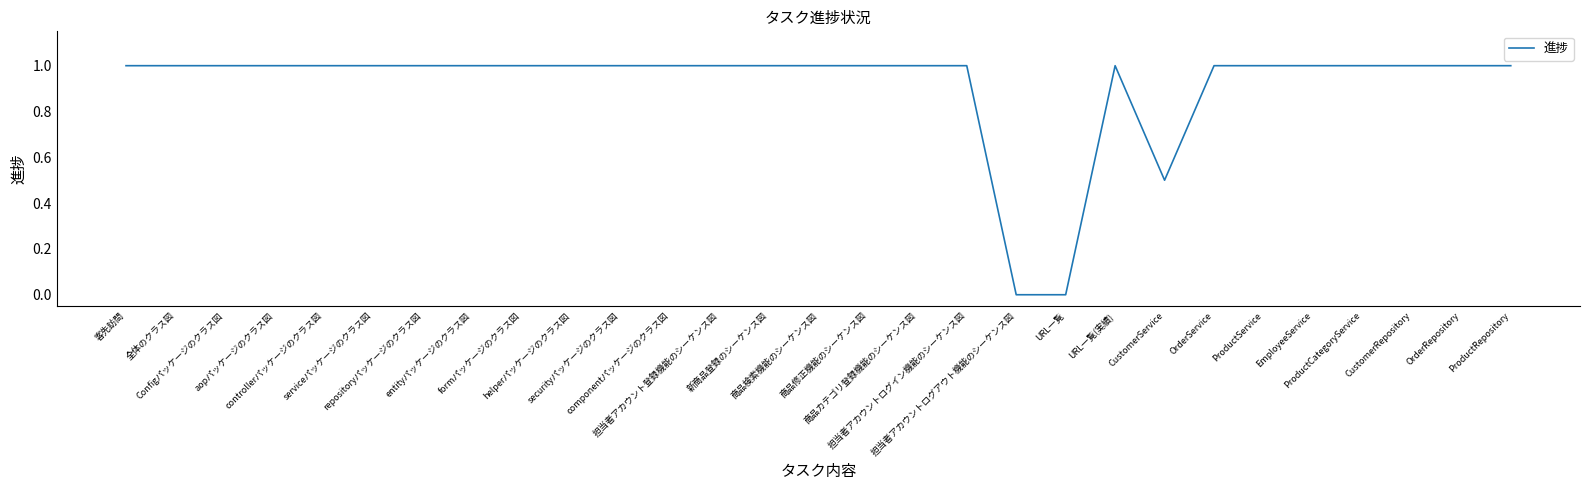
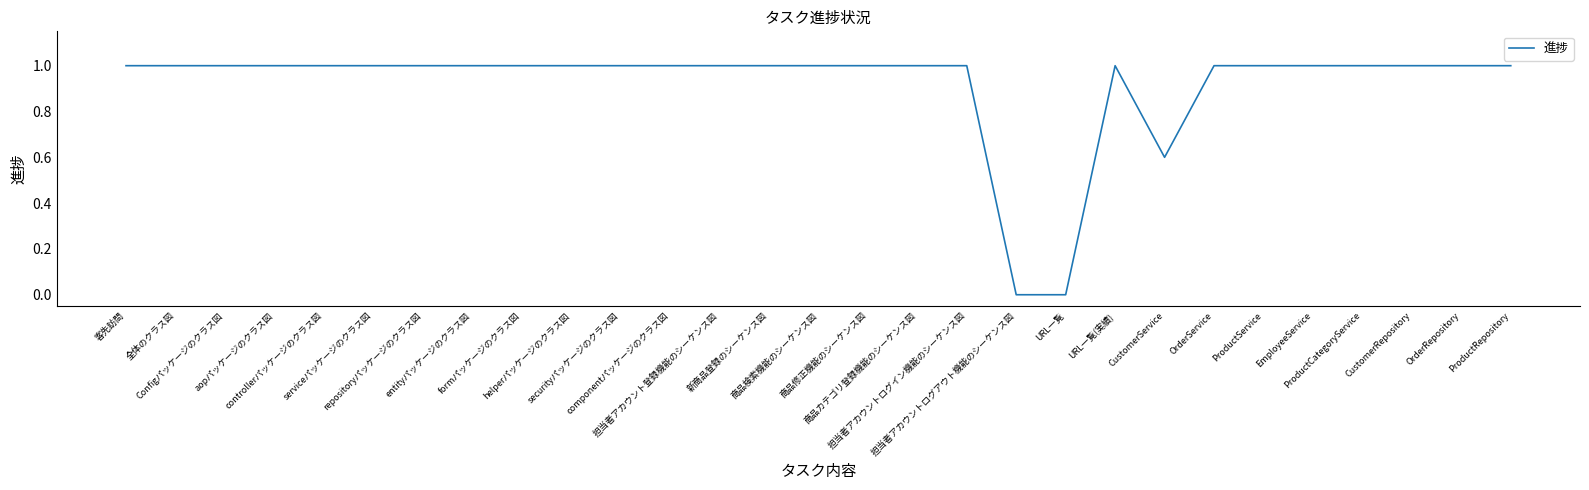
  {
    "客先訪問": 1.0,
    "全体のクラス図": 1.0,
    "Configパッケージのクラス図": 1.0,
    "aopパッケージのクラス図": 1.0,
    "controllerパッケージのクラス図": 1.0,
    "serviceパッケージのクラス図": 1.0,
    "repositoryパッケージのクラス図": 1.0,
    "entityパッケージのクラス図": 1.0,
    "formパッケージのクラス図": 1.0,
    "helperパッケージのクラス図": 1.0,
    "securityパッケージのクラス図": 1.0,
    "componentパッケージのクラス図": 1.0,
    "担当者アカウント登録機能のシーケンス図": 1.0,
    "新商品登録のシーケンス図": 1.0,
    "商品検索機能のシーケンス図": 1.0,
    "商品修正機能のシーケンス図": 1.0,
    "商品カテゴリ登録機能のシーケンス図": 1.0,
    "担当者アカウントログイン機能のシーケンス図": 1.0,
    "担当者アカウントログアウト機能のシーケンス図": 0.0,
    "URL一覧": 0.0,
    "URL一覧(実績)": 1.0,
-   "CustomerService": 0.5,
+   "CustomerService": 0.6,
    "OrderService": 1.0,
    "ProductService": 1.0,
    "EmployeeService": 1.0,
    "ProductCategoryService": 1.0,
    "CustomerRepository": 1.0,
    "OrderRepository": 1.0,
    "ProductRepository": 1.0
  }
